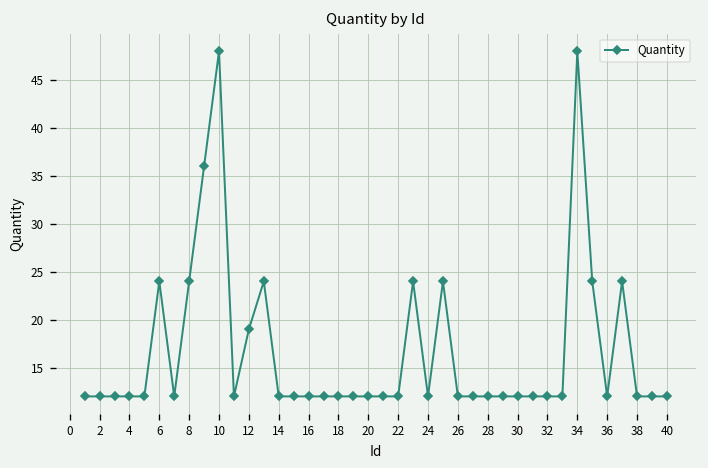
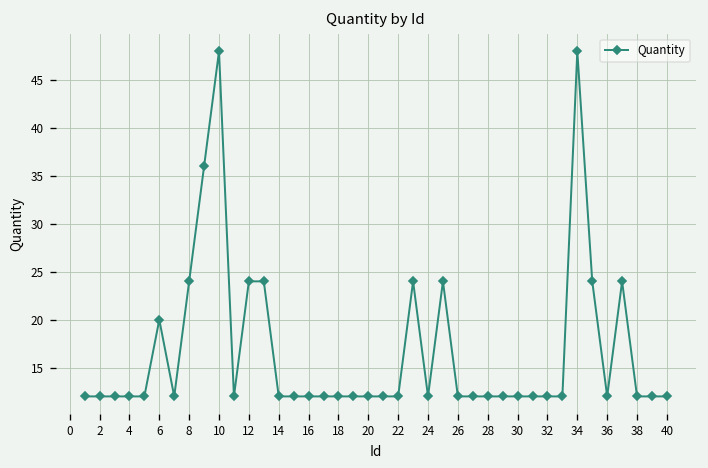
  {
    "2": 12,
    "4": 12,
-   "6": 24,
+   "6": 20,
    "8": 24,
    "10": 48,
-   "12": 19,
+   "12": 24,
    "14": 12,
    "16": 12,
    "18": 12,
    "20": 12,
    "22": 12,
    "24": 12,
    "26": 12,
    "28": 12,
    "30": 12,
    "32": 12,
    "34": 48,
    "36": 12,
    "38": 12,
    "40": 12
  }
